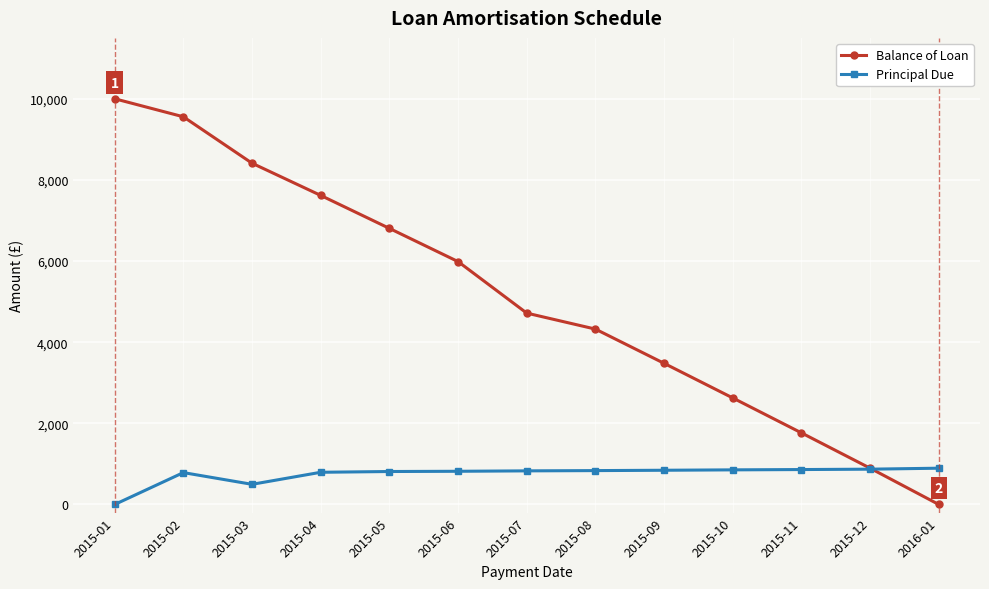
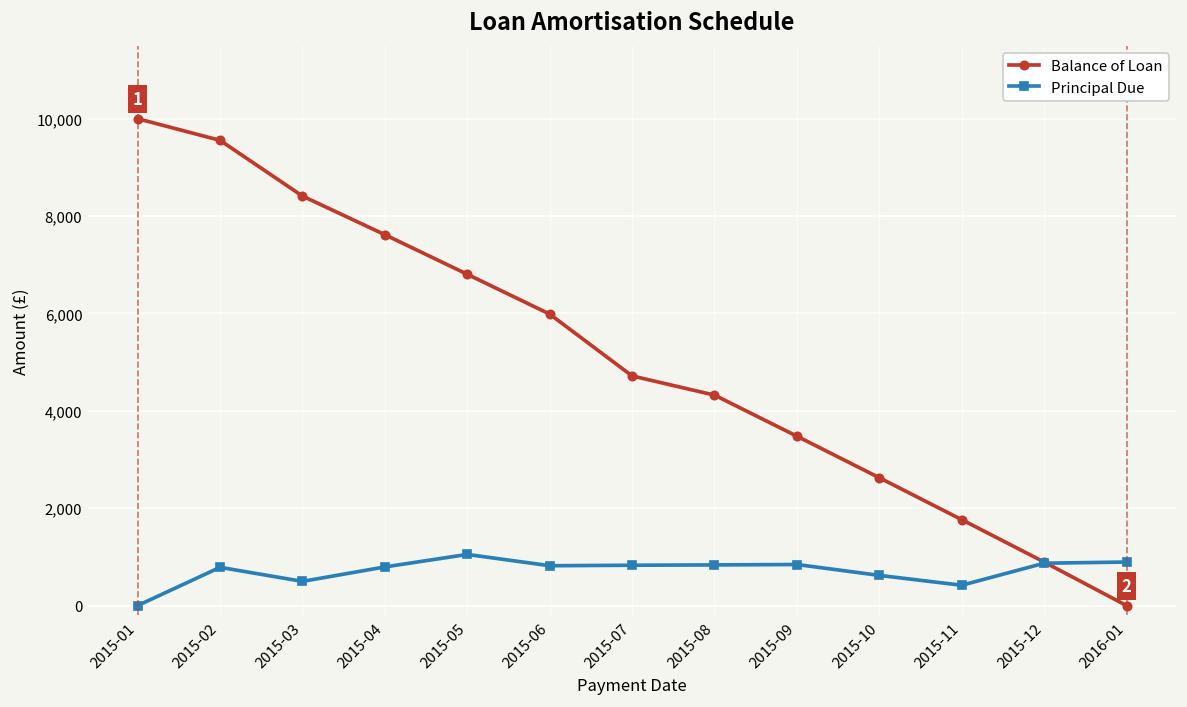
  {
    "Balance of Loan": {
      "2015-02": "9,600",
      "2015-03": "8,400",
      "2015-04": "7,600",
      "2015-05": "6,800",
      "2015-06": "6,000",
      "2015-07": "4,700",
      "2015-08": "4,300",
      "2015-09": "3,500",
      "2015-10": "2,600",
      "2015-11": "1,800"
    },
    "Principal Due": {
      "2015-01": "0",
      "2015-02": "800",
      "2015-03": "500",
      "2015-04": "800",
-     "2015-05": "800",
+     "2015-05": "1,100",
      "2015-06": "800",
      "2015-07": "800",
      "2015-08": "800",
      "2015-09": "800",
-     "2015-10": "900",
-     "2015-11": "900",
+     "2015-10": "600",
+     "2015-11": "400",
      "2016-01": "900"
    }
  }
